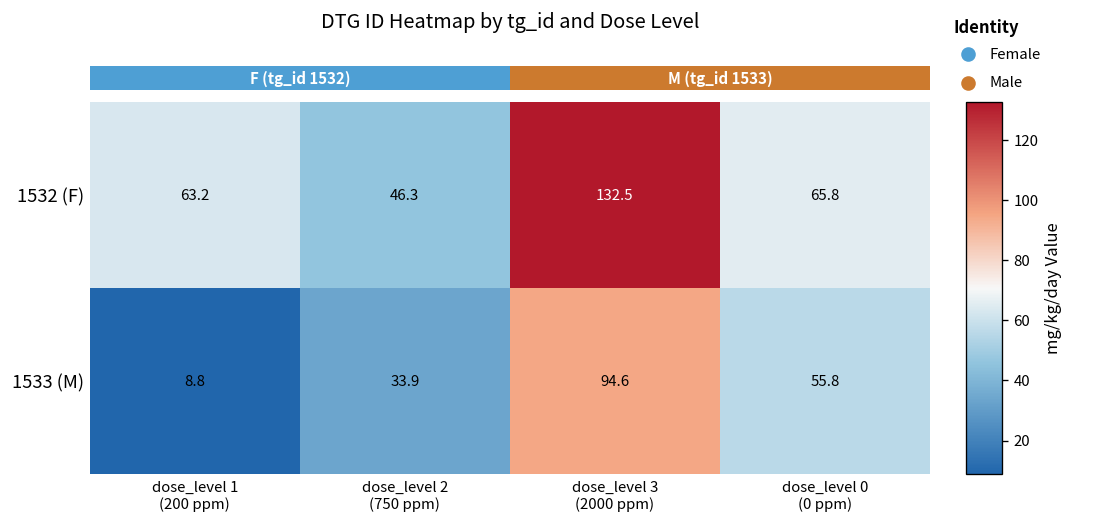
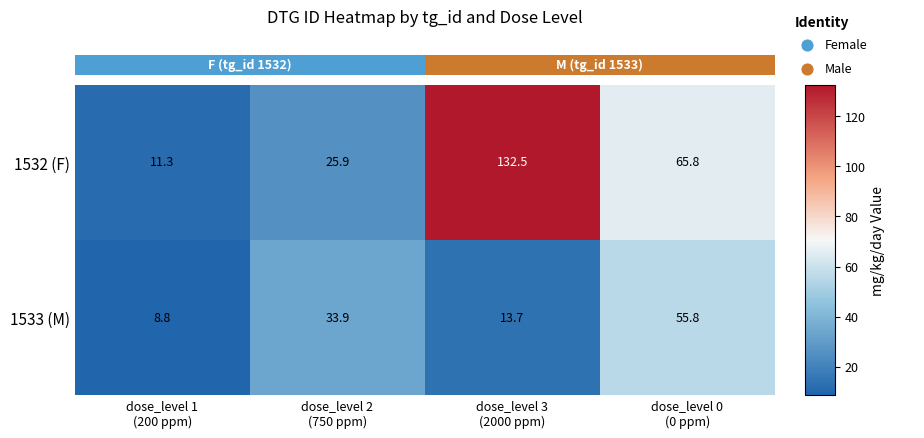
  {
    "DTG ID Heatmap by tg_id and Dose Level": {
      "1532 (F)": {
-       "dose_level 1 (200 ppm)": 63.2,
-       "dose_level 2 (750 ppm)": 46.3,
+       "dose_level 1 (200 ppm)": 11.3,
+       "dose_level 2 (750 ppm)": 25.9,
        "dose_level 3 (2000 ppm)": 132.5,
        "dose_level 0 (0 ppm)": 65.8
      },
      "1533 (M)": {
        "dose_level 1 (200 ppm)": 8.8,
        "dose_level 2 (750 ppm)": 33.9,
-       "dose_level 3 (2000 ppm)": 94.6,
+       "dose_level 3 (2000 ppm)": 13.7,
        "dose_level 0 (0 ppm)": 55.8
      }
    }
  }
